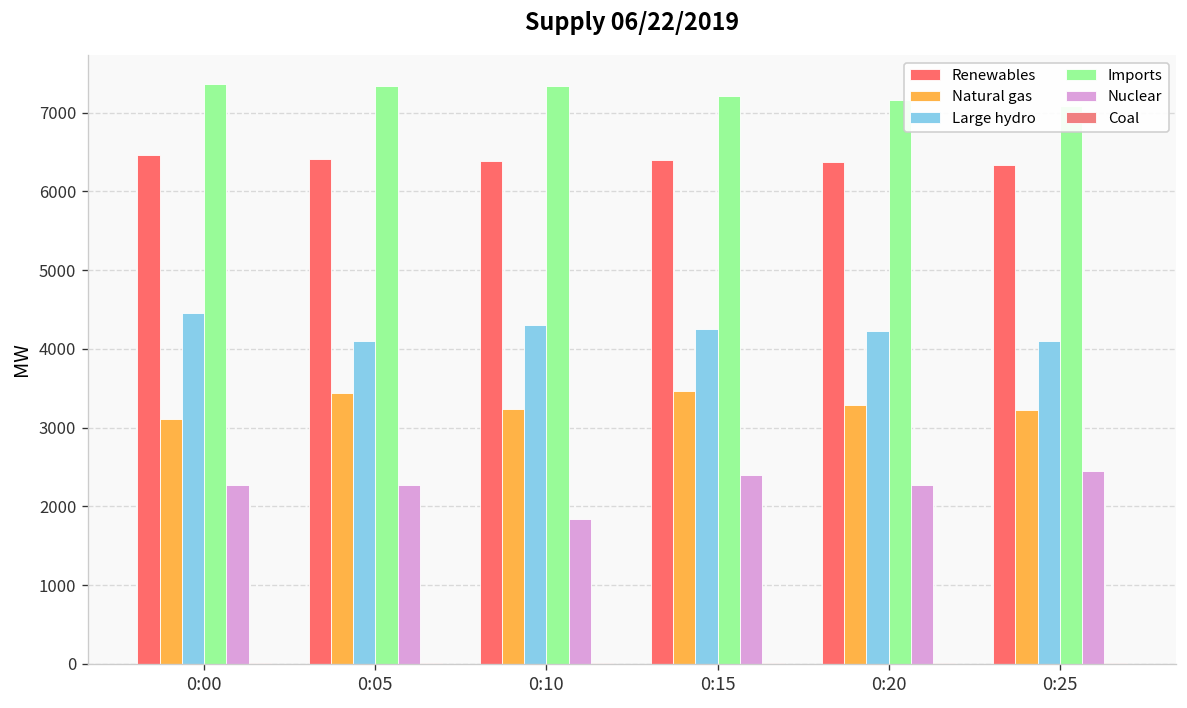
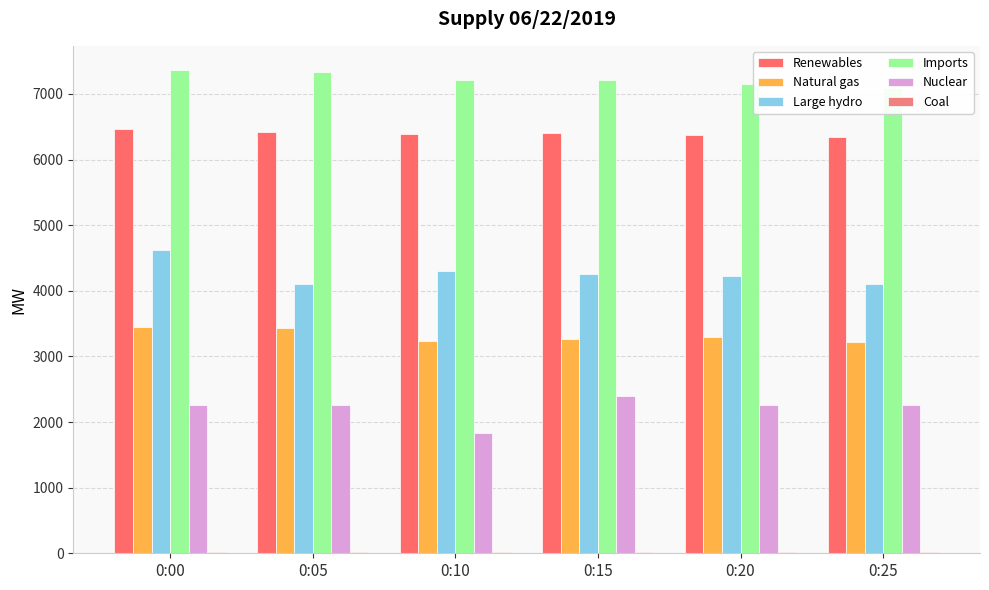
  {
    "Natural gas": {
-     "0:00": 3100,
+     "0:00": 3400,
      "0:05": 3400,
      "0:10": 3200,
-     "0:15": 3500,
+     "0:15": 3300,
      "0:20": 3300,
      "0:25": 3200
    },
    "Large hydro": {
-     "0:00": 4500,
+     "0:00": 4600,
      "0:05": 4100,
      "0:10": 4300,
      "0:15": 4300,
      "0:20": 4200,
      "0:25": 4100
    },
    "Imports": {
      "0:00": 7400,
      "0:05": 7300,
-     "0:10": 7300,
+     "0:10": 7200,
      "0:15": 7200,
      "0:20": 7200
    },
    "Nuclear": {
      "0:00": 2300,
      "0:05": 2300,
      "0:10": 1800,
      "0:15": 2400,
      "0:20": 2300,
-     "0:25": 2400
+     "0:25": 2300
    }
  }
